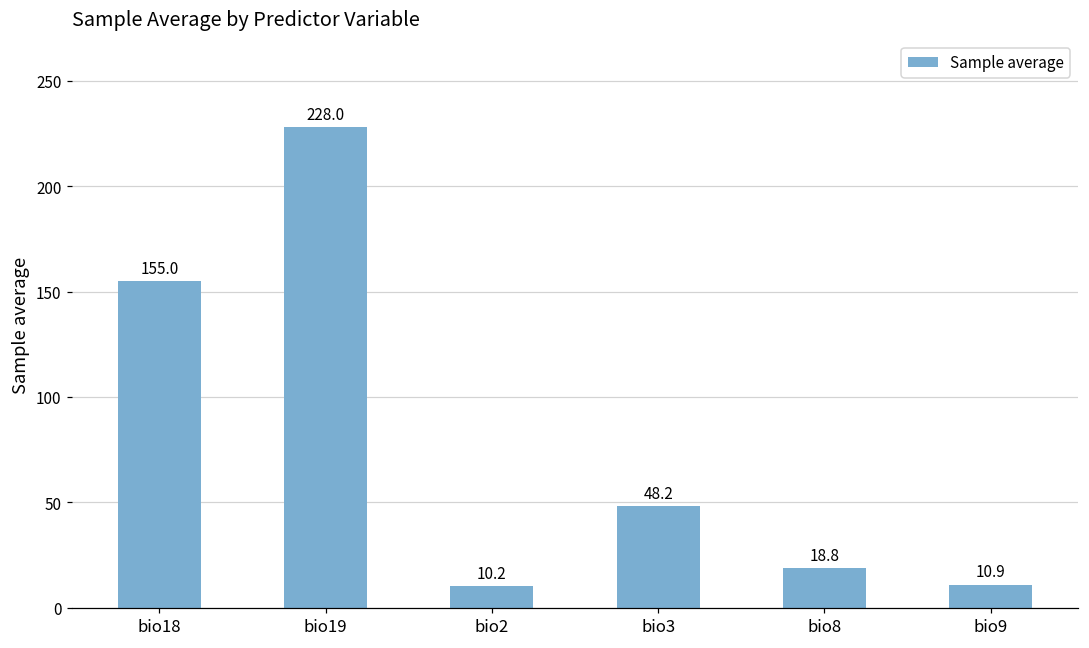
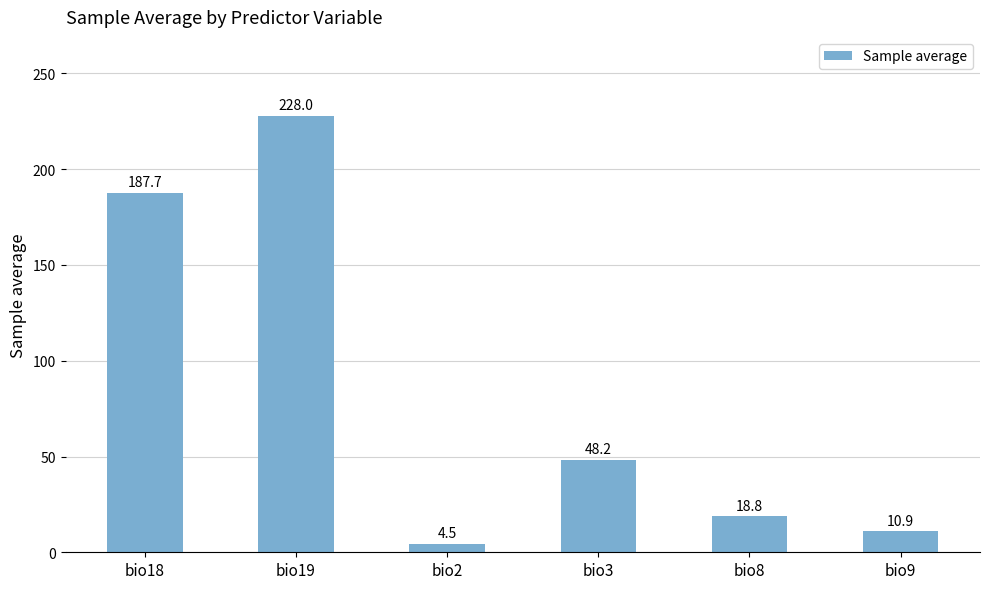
  {
-   "bio18": 155.0,
+   "bio18": 187.7,
    "bio19": 228.0,
-   "bio2": 10.2,
+   "bio2": 4.5,
    "bio3": 48.2,
    "bio8": 18.8,
    "bio9": 10.9
  }
